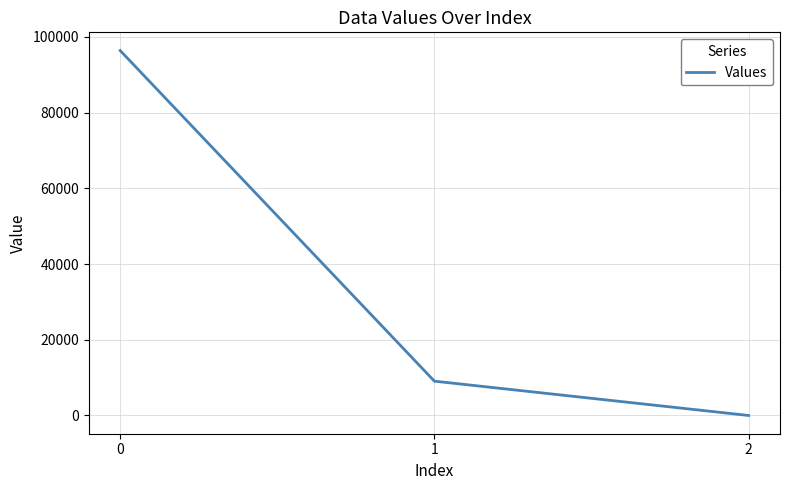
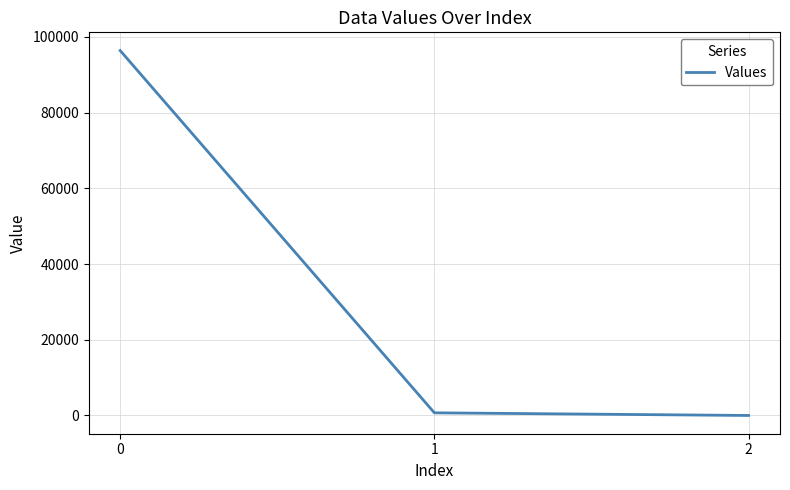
  {
    "0": 96000,
-   "1": 9000,
+   "1": 1000,
    "2": 0
  }
